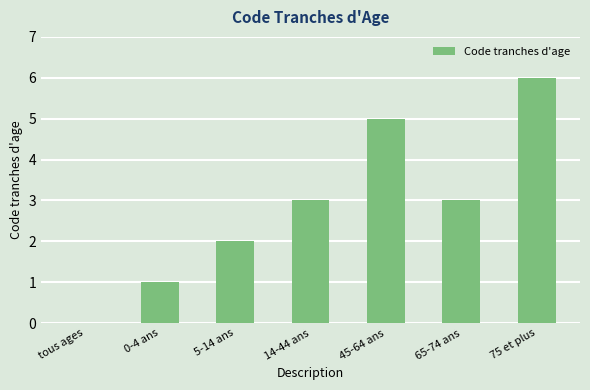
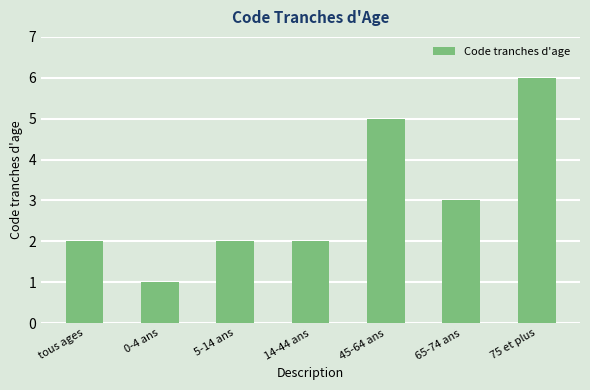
  {
-   "tous ages": 0,
+   "tous ages": 2,
    "0-4 ans": 1,
    "5-14 ans": 2,
-   "14-44 ans": 3,
+   "14-44 ans": 2,
    "45-64 ans": 5,
    "65-74 ans": 3,
    "75 et plus": 6
  }
